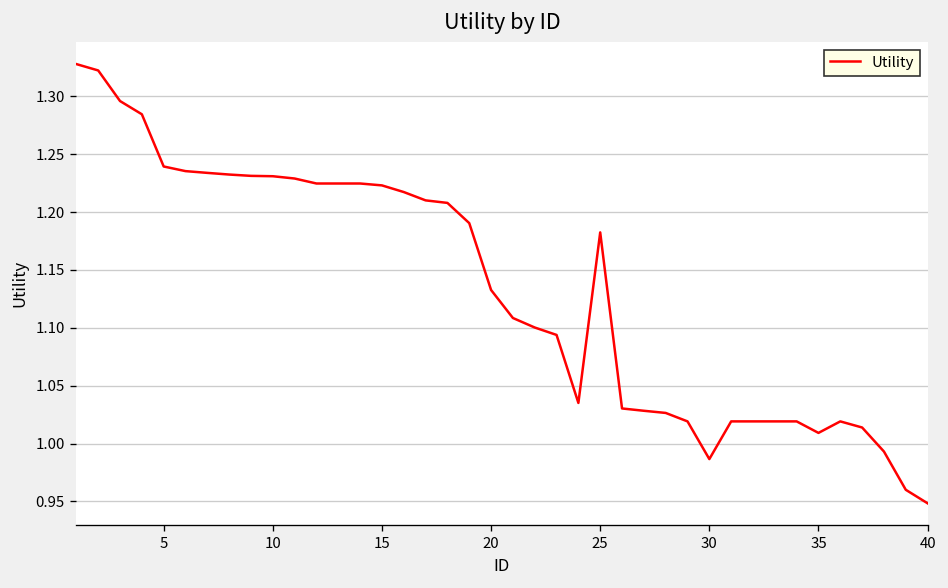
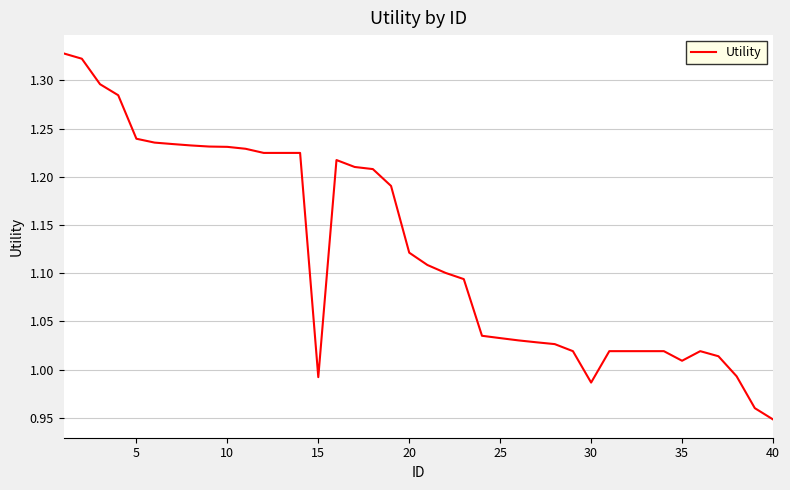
  {
    "5": 1.24,
    "10": 1.23,
-   "15": 1.22,
-   "20": 1.13,
-   "25": 1.18,
+   "15": 0.99,
+   "20": 1.12,
+   "25": 1.03,
    "30": 0.99,
    "35": 1.01,
    "40": 0.95
  }
